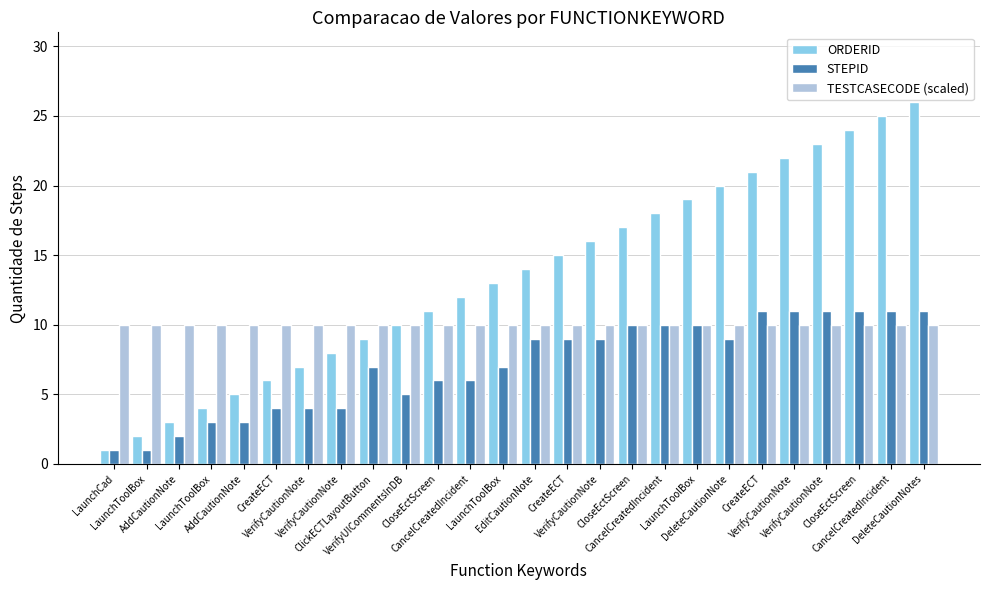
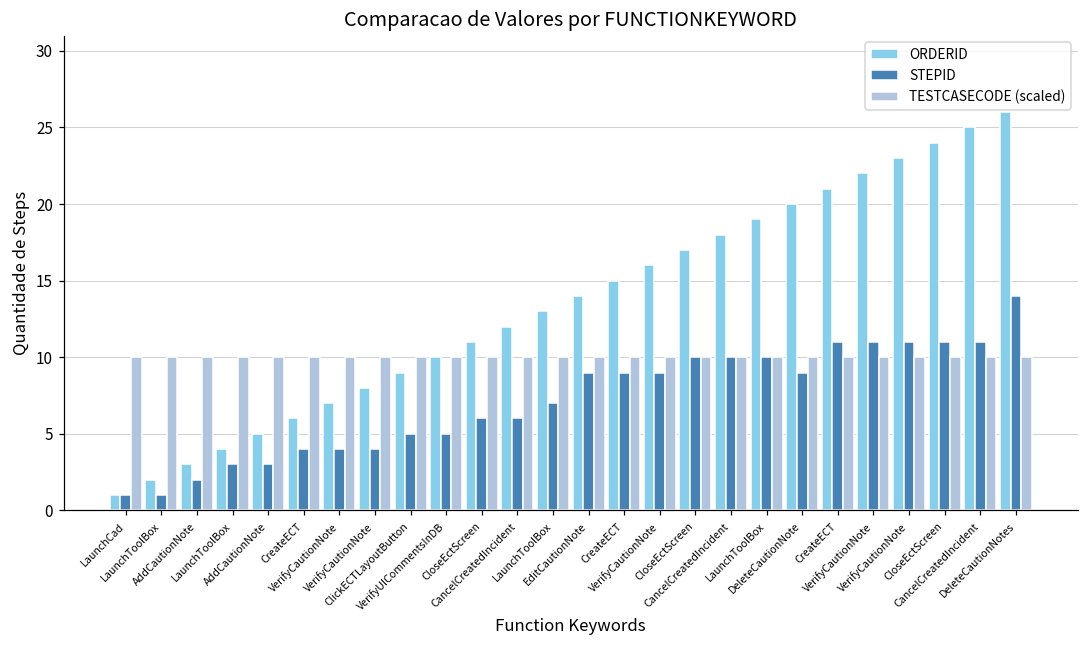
  {
    "STEPID": {
      "LaunchCad": 1,
-     "ClickECTLayoutButton": 7,
+     "ClickECTLayoutButton": 5,
      "VerifyUICommentsInDB": 5,
      "EditCautionNote": 9,
      "DeleteCautionNote": 9,
-     "DeleteCautionNotes": 11
+     "DeleteCautionNotes": 14
    }
  }
